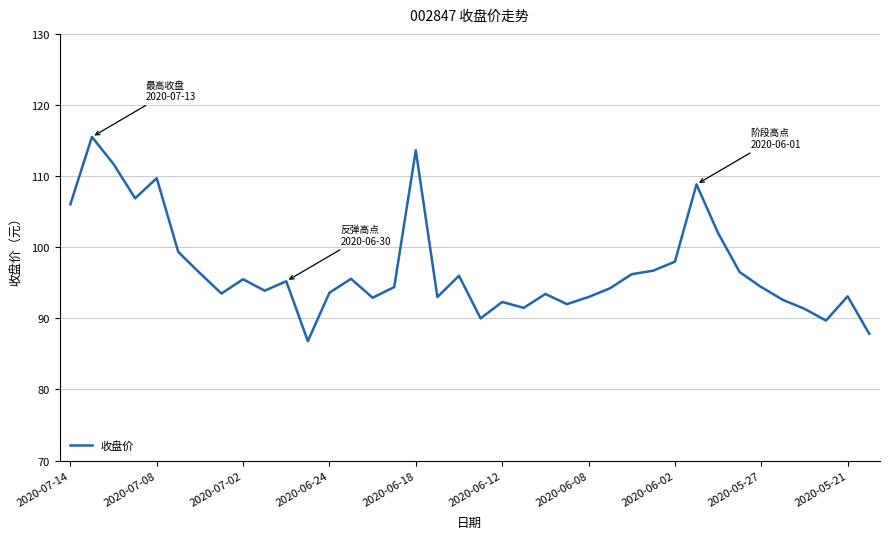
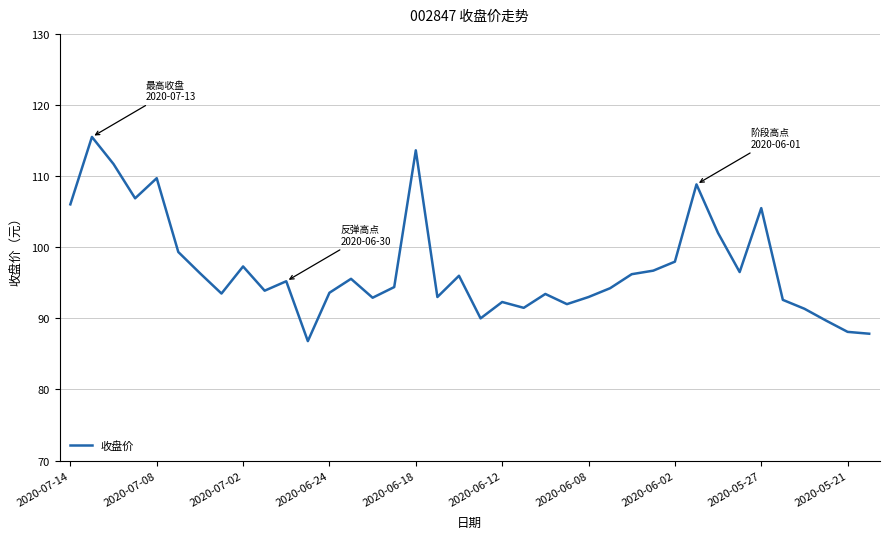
  {
    "2020-07-14": 106,
    "2020-07-08": 110,
-   "2020-07-02": 96,
+   "2020-07-02": 97,
    "2020-06-24": 94,
    "2020-06-18": 114,
    "2020-06-12": 92,
    "2020-06-08": 93,
    "2020-06-02": 98,
-   "2020-05-27": 94,
-   "2020-05-21": 93
+   "2020-05-27": 106,
+   "2020-05-21": 88
  }
